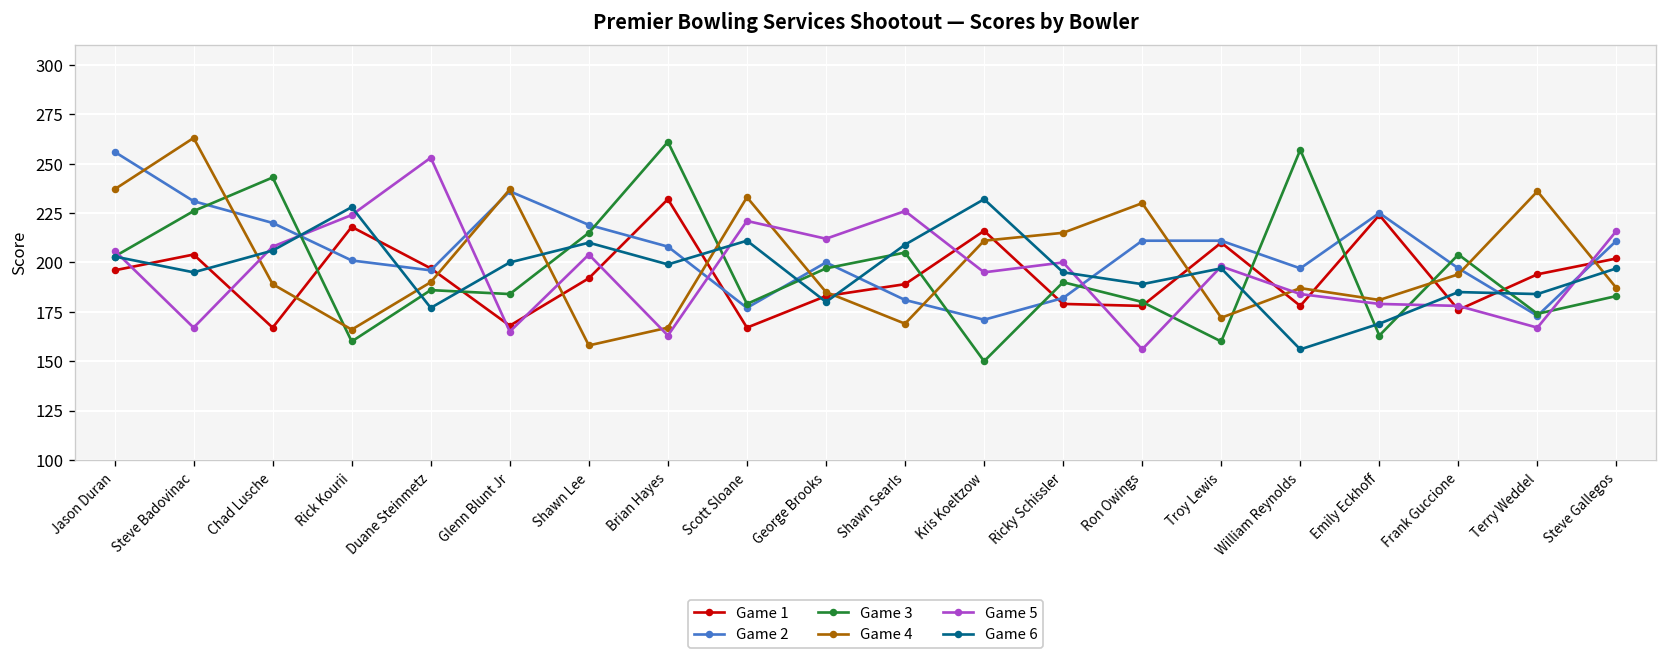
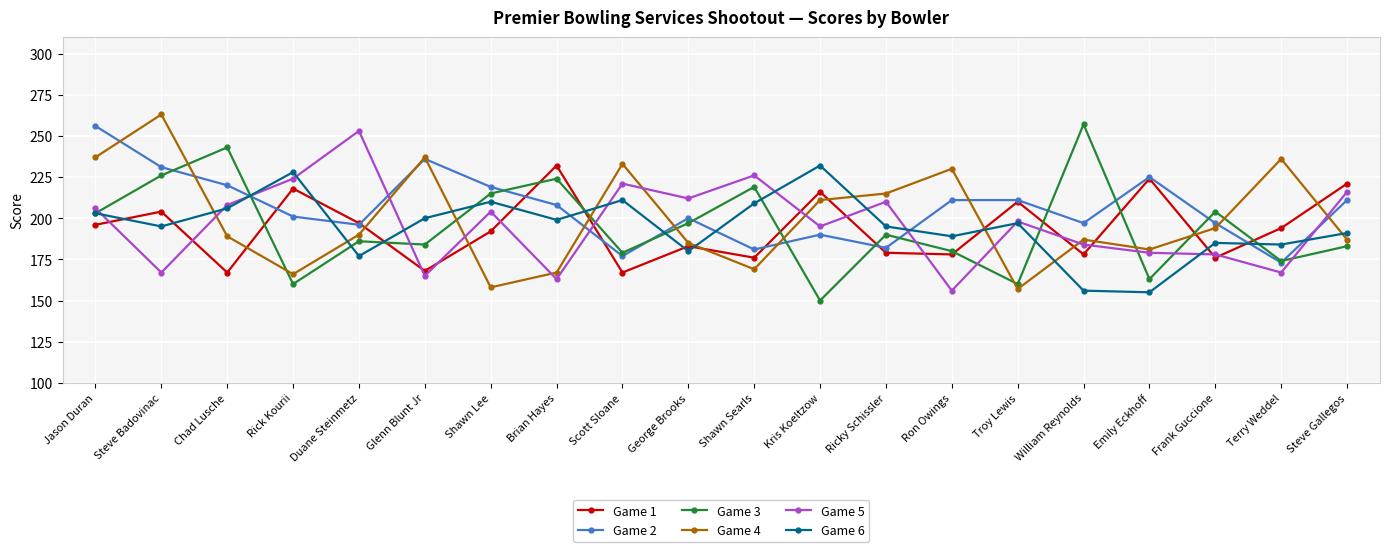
  {
    "Game 1": {
      "Jason Duran": 196,
      "Steve Badovinac": 204,
      "Chad Lusche": 167,
      "Rick Kourii": 218,
      "Glenn Blunt Jr": 168,
      "Shawn Lee": 192,
      "Brian Hayes": 232,
      "Scott Sloane": 167,
      "George Brooks": 183,
-     "Shawn Searls": 189,
+     "Shawn Searls": 176,
      "Kris Koeltzow": 216,
      "Ricky Schissler": 179,
      "Ron Owings": 178,
      "William Reynolds": 178,
      "Frank Guccione": 176,
      "Terry Weddel": 194,
-     "Steve Gallegos": 202
+     "Steve Gallegos": 221
    },
    "Game 2": {
      "Jason Duran": 256,
      "Steve Badovinac": 231,
      "Chad Lusche": 220,
      "Rick Kourii": 201,
      "Shawn Lee": 219,
      "Brian Hayes": 208,
      "Scott Sloane": 177,
      "George Brooks": 200,
      "Shawn Searls": 181,
-     "Kris Koeltzow": 171,
+     "Kris Koeltzow": 190,
      "Ricky Schissler": 182,
      "Ron Owings": 211,
      "William Reynolds": 197,
      "Frank Guccione": 197,
      "Steve Gallegos": 211
    },
    "Game 3": {
      "Steve Badovinac": 226,
      "Chad Lusche": 243,
      "Rick Kourii": 160,
      "Duane Steinmetz": 186,
      "Glenn Blunt Jr": 184,
      "Shawn Lee": 215,
-     "Brian Hayes": 261,
+     "Brian Hayes": 224,
      "Scott Sloane": 179,
      "George Brooks": 197,
-     "Shawn Searls": 205,
+     "Shawn Searls": 219,
      "Kris Koeltzow": 150,
      "Ricky Schissler": 190,
      "Ron Owings": 180,
      "Troy Lewis": 160,
      "William Reynolds": 257,
      "Emily Eckhoff": 163,
      "Frank Guccione": 204,
      "Steve Gallegos": 183
    },
    "Game 4": {
      "Jason Duran": 237,
      "Steve Badovinac": 263,
      "Chad Lusche": 189,
      "Rick Kourii": 166,
      "Duane Steinmetz": 190,
      "Shawn Lee": 158,
      "Brian Hayes": 167,
      "Scott Sloane": 233,
      "George Brooks": 185,
      "Shawn Searls": 169,
      "Kris Koeltzow": 211,
      "Ricky Schissler": 215,
      "Ron Owings": 230,
-     "Troy Lewis": 172,
+     "Troy Lewis": 157,
      "William Reynolds": 187,
      "Emily Eckhoff": 181,
      "Frank Guccione": 194,
      "Terry Weddel": 236,
      "Steve Gallegos": 187
    },
    "Game 5": {
      "Jason Duran": 206,
      "Steve Badovinac": 167,
      "Chad Lusche": 208,
      "Rick Kourii": 224,
      "Duane Steinmetz": 253,
      "Glenn Blunt Jr": 165,
      "Shawn Lee": 204,
      "Brian Hayes": 163,
      "Scott Sloane": 221,
      "George Brooks": 212,
      "Shawn Searls": 226,
      "Kris Koeltzow": 195,
-     "Ricky Schissler": 200,
+     "Ricky Schissler": 210,
      "Ron Owings": 156,
      "William Reynolds": 184,
      "Emily Eckhoff": 179,
      "Frank Guccione": 178,
      "Terry Weddel": 167,
      "Steve Gallegos": 216
    },
    "Game 6": {
      "Steve Badovinac": 195,
      "Chad Lusche": 206,
      "Rick Kourii": 228,
      "Duane Steinmetz": 177,
      "Glenn Blunt Jr": 200,
      "Shawn Lee": 210,
      "Brian Hayes": 199,
      "Scott Sloane": 211,
      "George Brooks": 180,
      "Shawn Searls": 209,
      "Kris Koeltzow": 232,
      "Ricky Schissler": 195,
      "Ron Owings": 189,
      "William Reynolds": 156,
-     "Emily Eckhoff": 169,
+     "Emily Eckhoff": 155,
      "Frank Guccione": 185,
      "Terry Weddel": 184,
-     "Steve Gallegos": 197
+     "Steve Gallegos": 191
    }
  }
